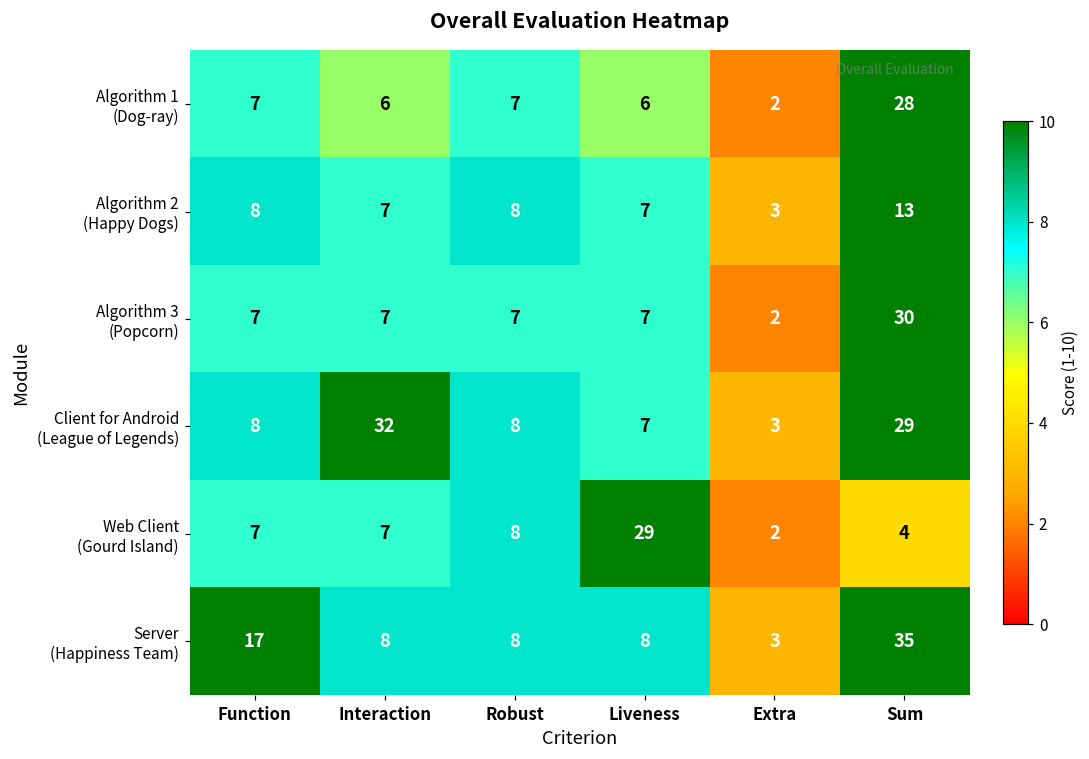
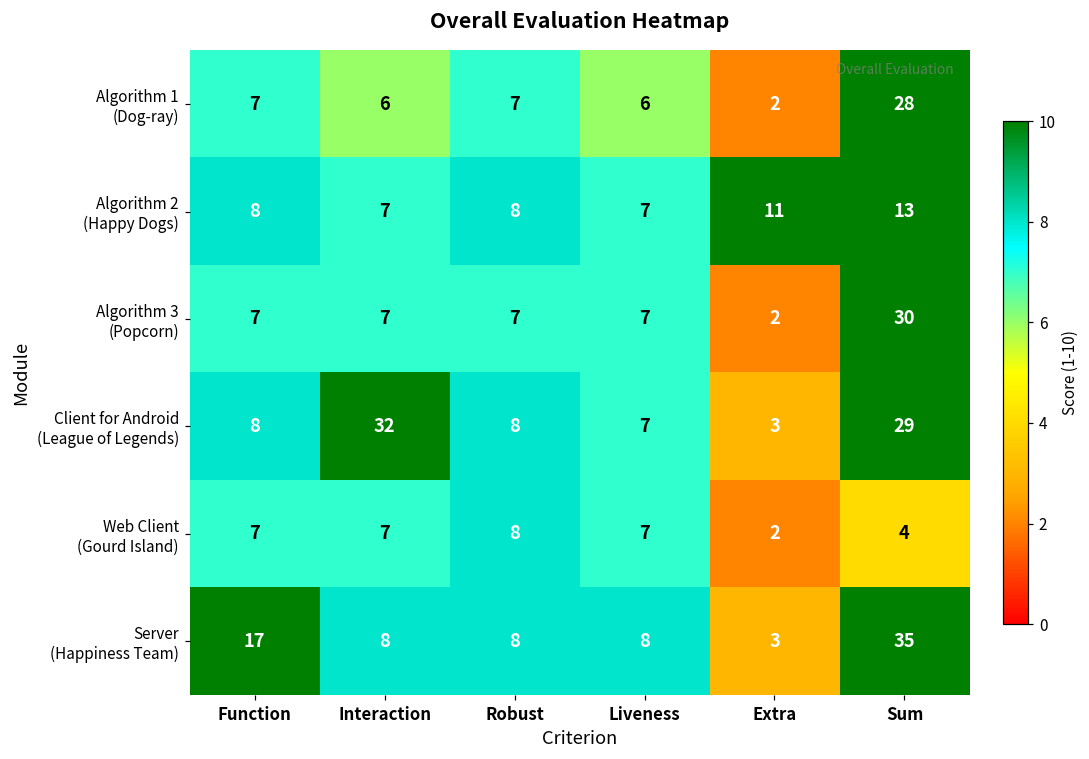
  {
    "Algorithm 1 (Dog-ray)": {
      "Function": 7,
      "Interaction": 6,
      "Robust": 7,
      "Liveness": 6,
      "Extra": 2
    },
    "Algorithm 2 (Happy Dogs)": {
      "Function": 8,
      "Interaction": 7,
      "Robust": 8,
      "Liveness": 7,
-     "Extra": 3,
+     "Extra": 11,
      "Sum": 13
    },
    "Algorithm 3 (Popcorn)": {
      "Function": 7,
      "Interaction": 7,
      "Robust": 7,
      "Liveness": 7,
      "Extra": 2,
      "Sum": 30
    },
    "Client for Android (League of Legends)": {
      "Function": 8,
      "Interaction": 32,
      "Robust": 8,
      "Liveness": 7,
      "Extra": 3,
      "Sum": 29
    },
    "Web Client (Gourd Island)": {
      "Function": 7,
      "Interaction": 7,
      "Robust": 8,
-     "Liveness": 29,
+     "Liveness": 7,
      "Extra": 2,
      "Sum": 4
    },
    "Server (Happiness Team)": {
      "Function": 17,
      "Interaction": 8,
      "Robust": 8,
      "Liveness": 8,
      "Extra": 3,
      "Sum": 35
    }
  }
